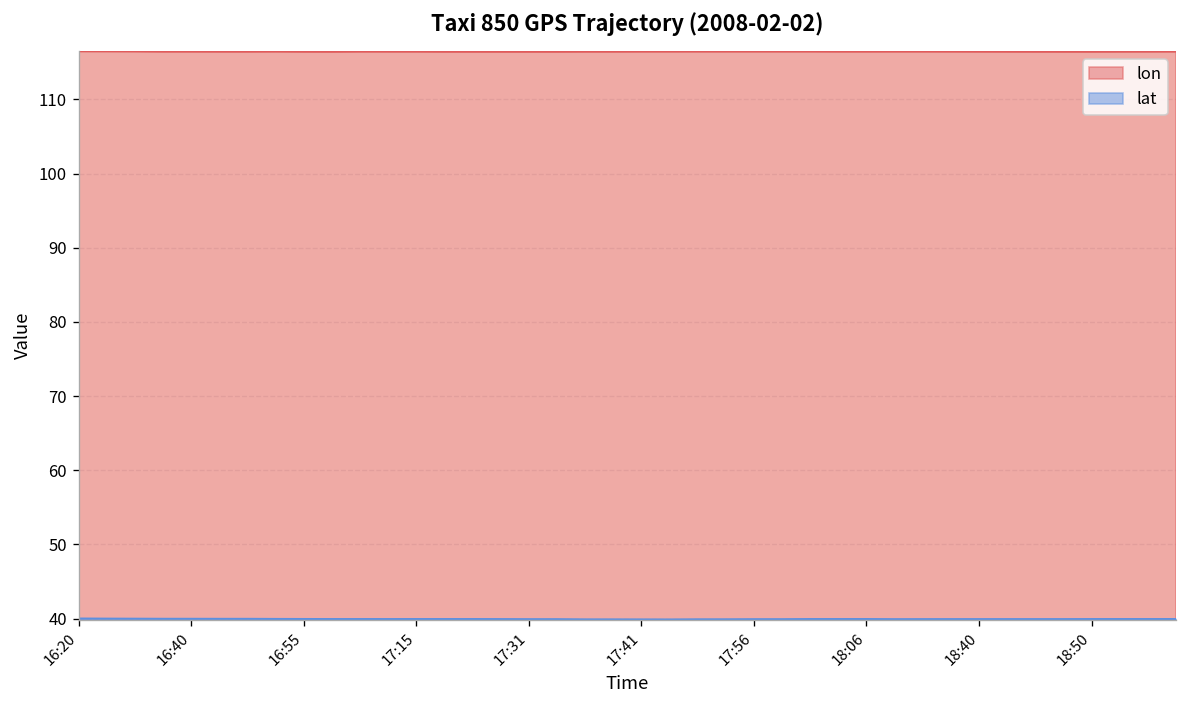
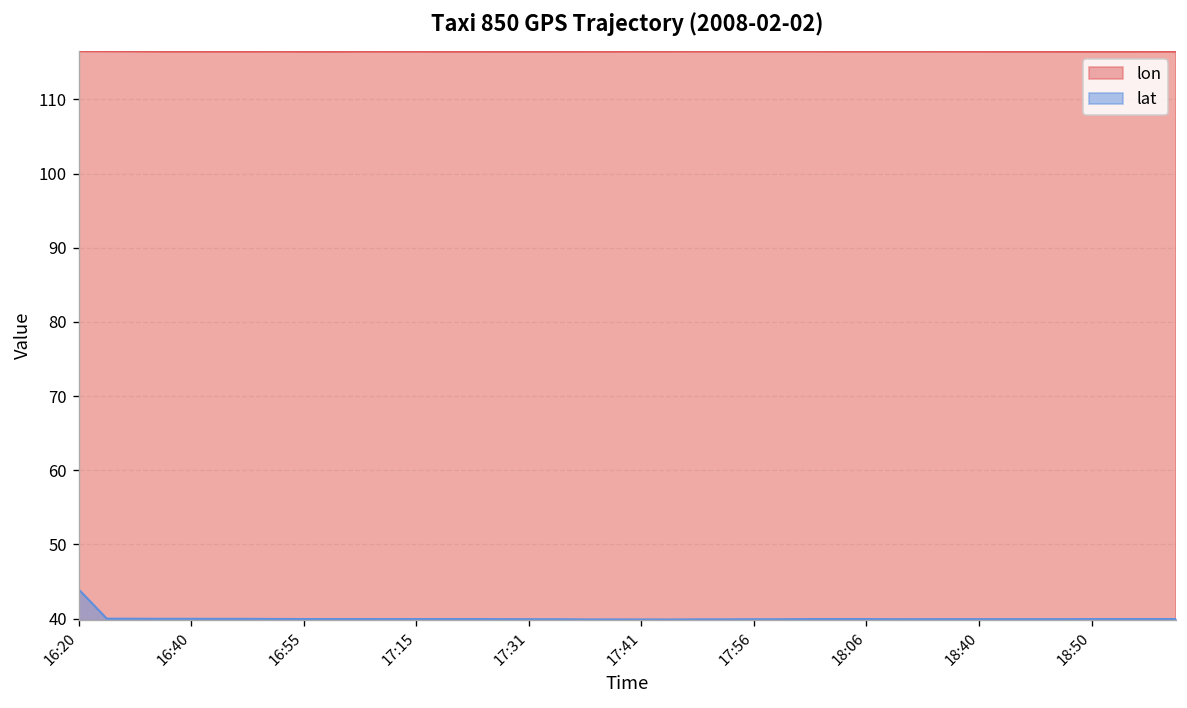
  {
    "lon": {
      "16:20": 116,
      "16:55": 116,
      "17:15": 116,
      "17:41": 116,
      "18:40": 116,
      "18:50": 116
    },
    "lat": {
-     "16:20": 40,
+     "16:20": 44,
      "16:55": 40,
      "17:15": 40,
      "17:41": 40,
      "18:40": 40,
      "18:50": 40
    }
  }
